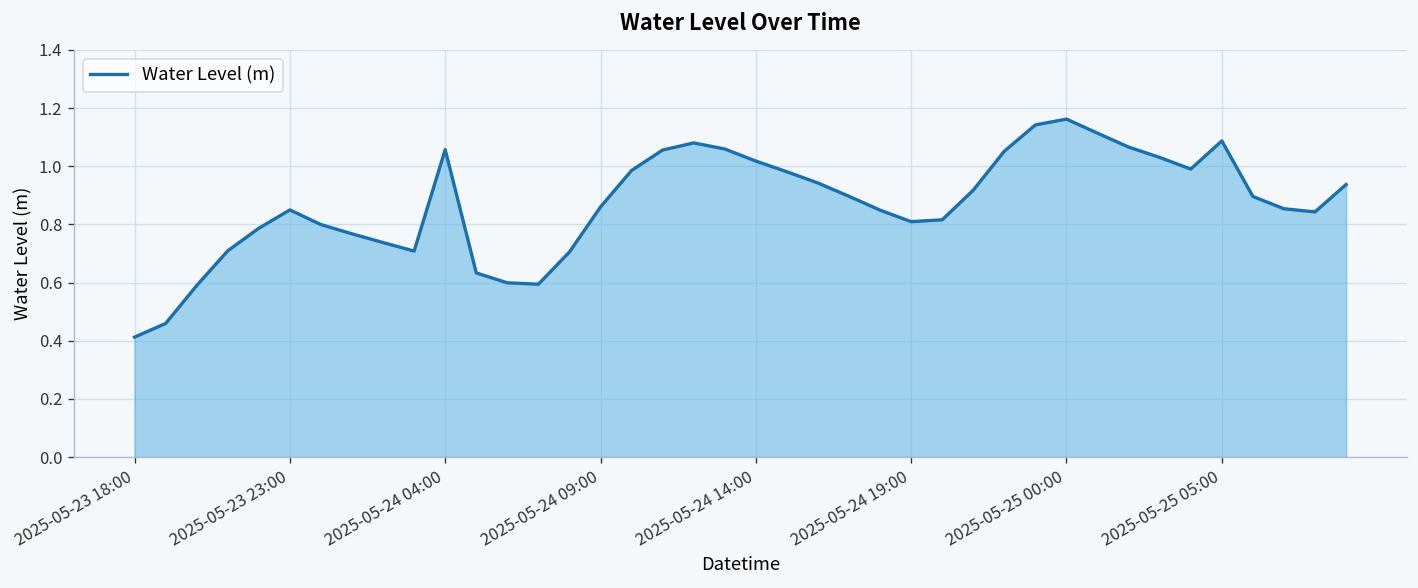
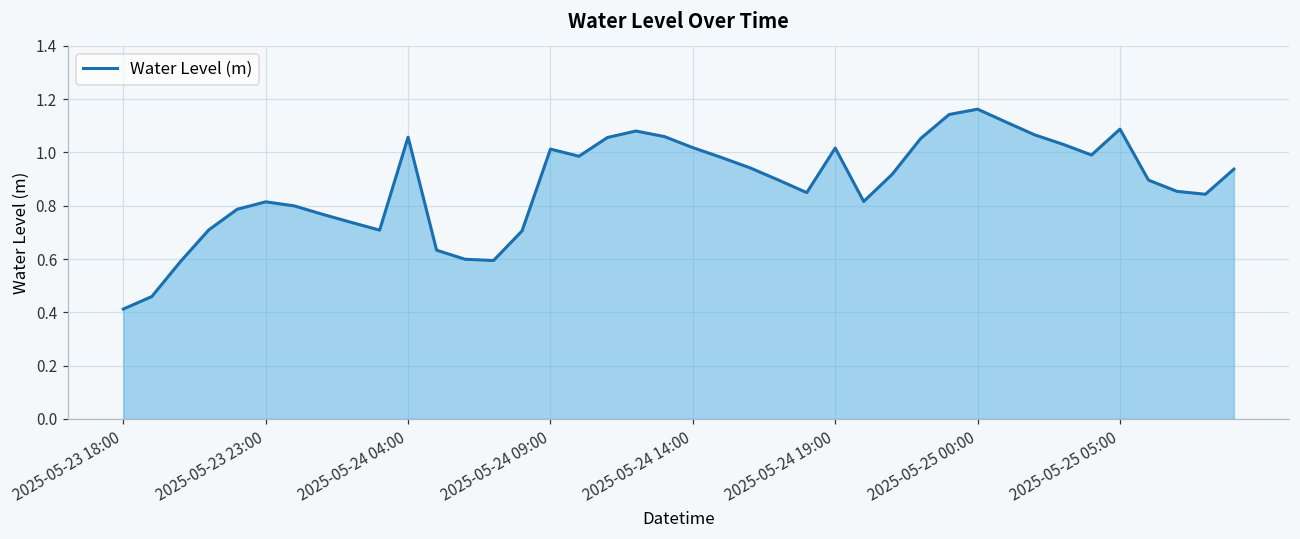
  {
    "2025-05-23 18:00": 0.41,
-   "2025-05-23 23:00": 0.85,
+   "2025-05-23 23:00": 0.81,
    "2025-05-24 04:00": 1.06,
-   "2025-05-24 09:00": 0.86,
+   "2025-05-24 09:00": 1.01,
    "2025-05-24 14:00": 1.02,
-   "2025-05-24 19:00": 0.81,
+   "2025-05-24 19:00": 1.02,
    "2025-05-25 00:00": 1.16,
    "2025-05-25 05:00": 1.09
  }
